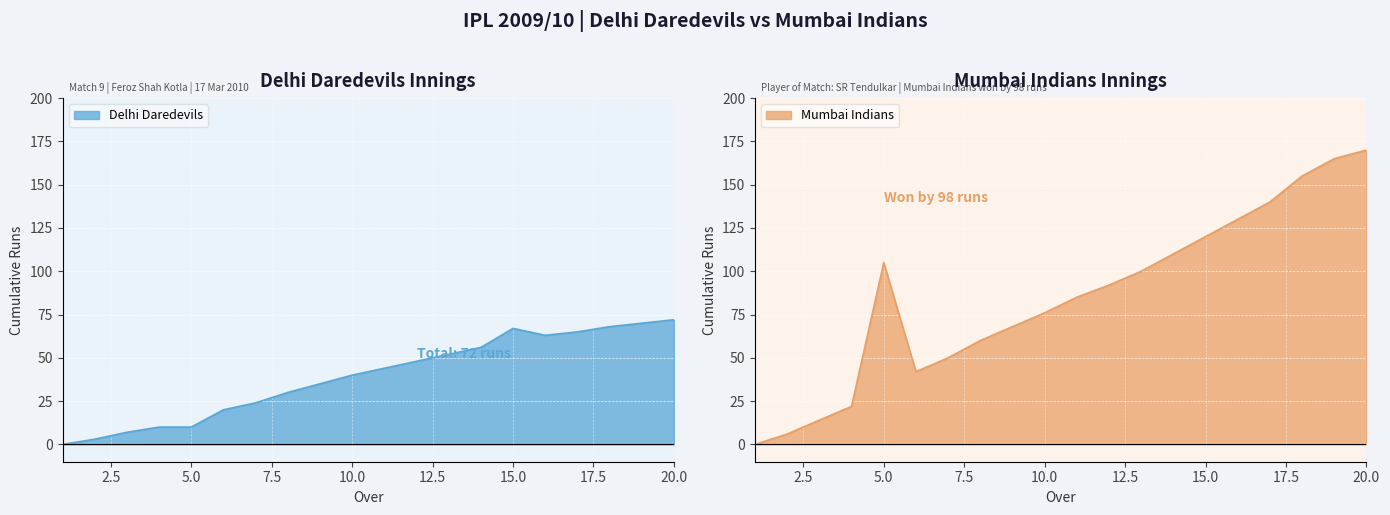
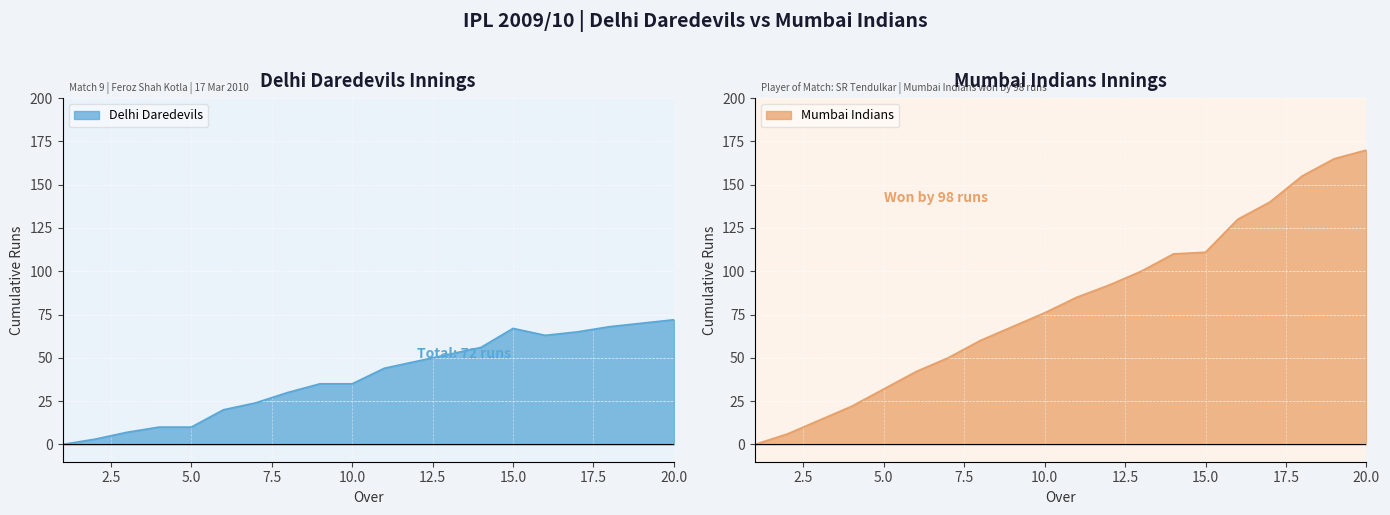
  {
    "Delhi Daredevils Innings": {
      "5.0": 10,
-     "10.0": 40,
+     "10.0": 35,
      "15.0": 67,
      "20.0": 72
    },
    "Mumbai Indians Innings": {
-     "5.0": 105,
+     "5.0": 32,
      "10.0": 76,
-     "15.0": 120,
+     "15.0": 111,
      "20.0": 170
    }
  }
